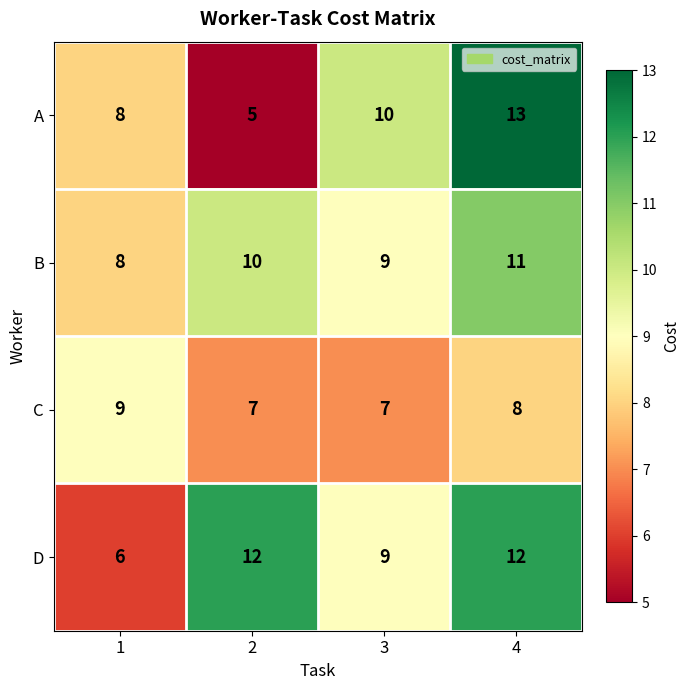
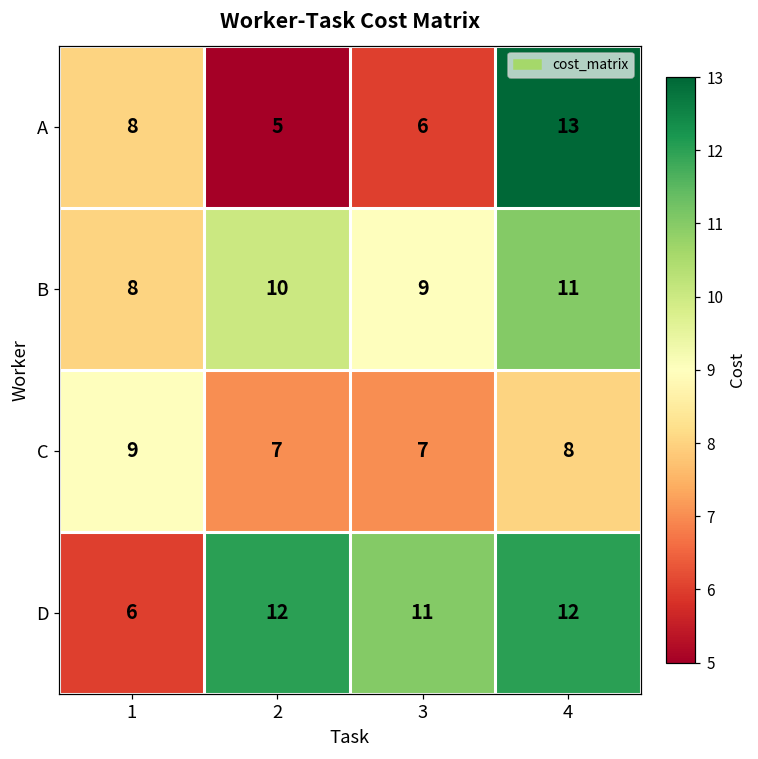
  {
    "A": {
      "1": 8,
      "2": 5,
-     "3": 10,
+     "3": 6,
      "4": 13
    },
    "B": {
      "1": 8,
      "2": 10,
      "3": 9,
      "4": 11
    },
    "C": {
      "1": 9,
      "2": 7,
      "3": 7,
      "4": 8
    },
    "D": {
      "1": 6,
      "2": 12,
-     "3": 9,
+     "3": 11,
      "4": 12
    }
  }
